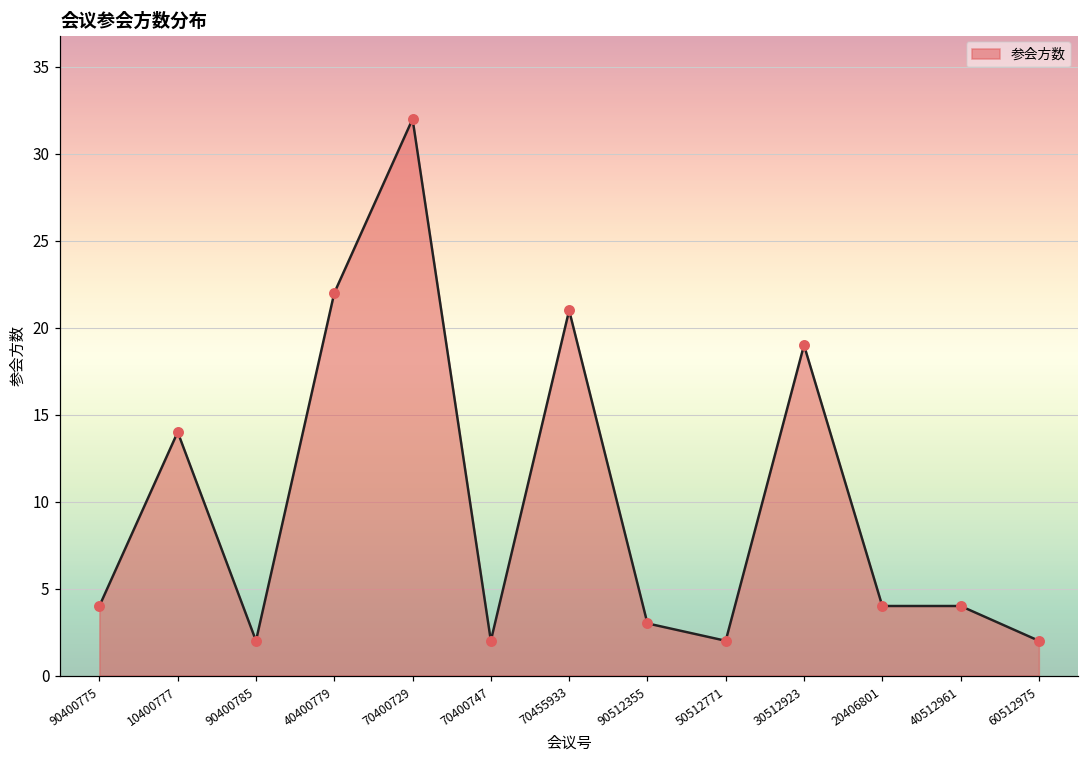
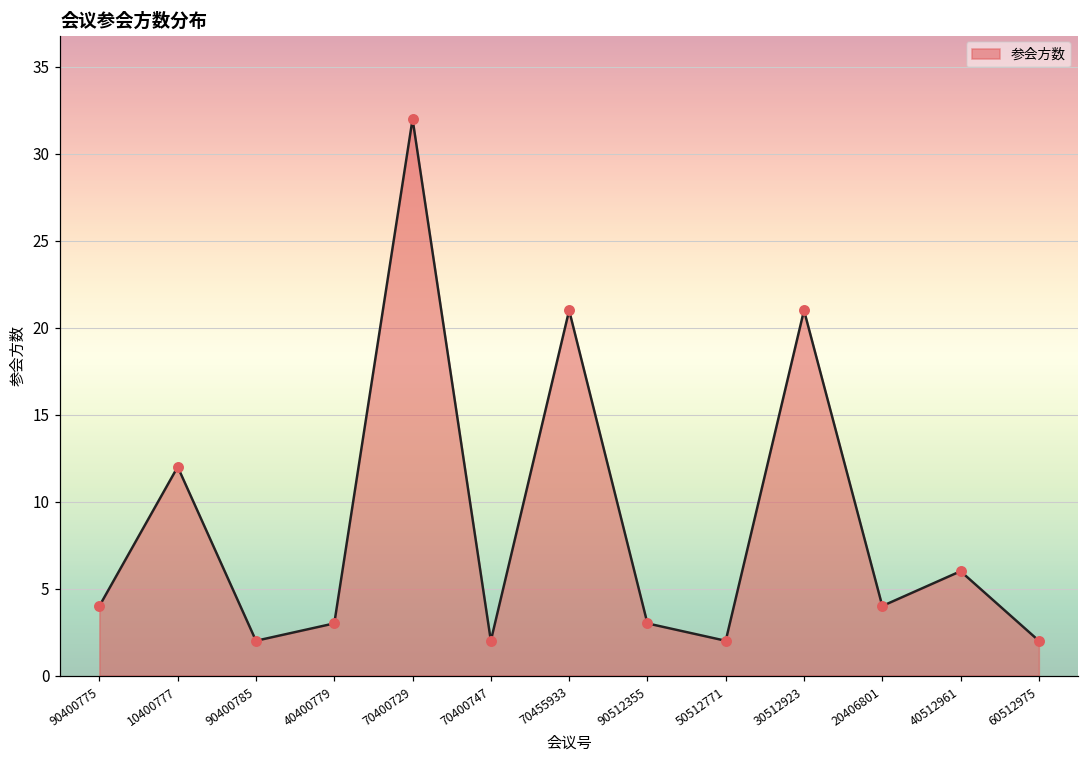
  {
    "90400775": 4,
-   "10400777": 14,
+   "10400777": 12,
    "90400785": 2,
-   "40400779": 22,
+   "40400779": 3,
    "70400729": 32,
    "70400747": 2,
    "70455933": 21,
    "90512355": 3,
    "50512771": 2,
-   "30512923": 19,
+   "30512923": 21,
    "20406801": 4,
-   "40512961": 4,
+   "40512961": 6,
    "60512975": 2
  }
